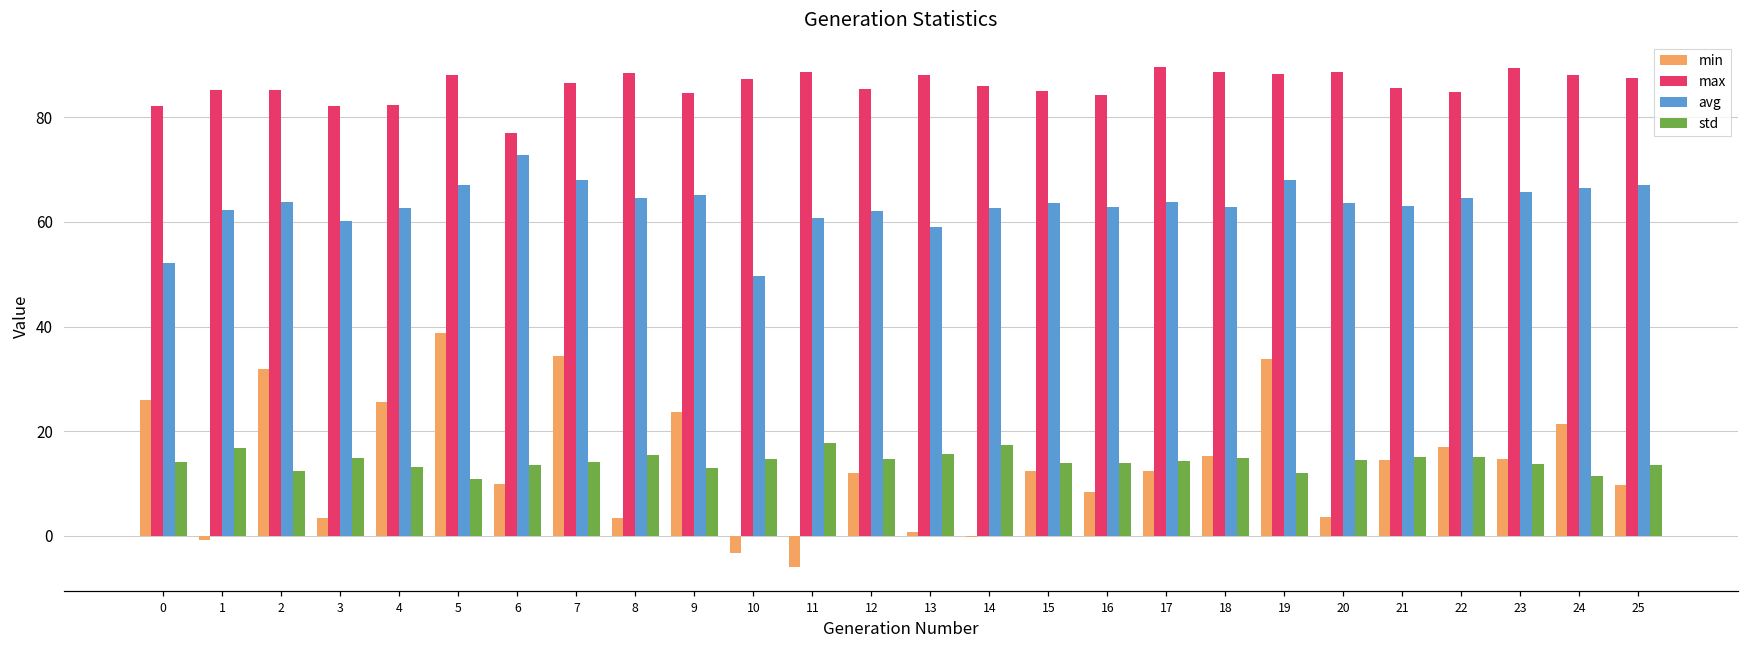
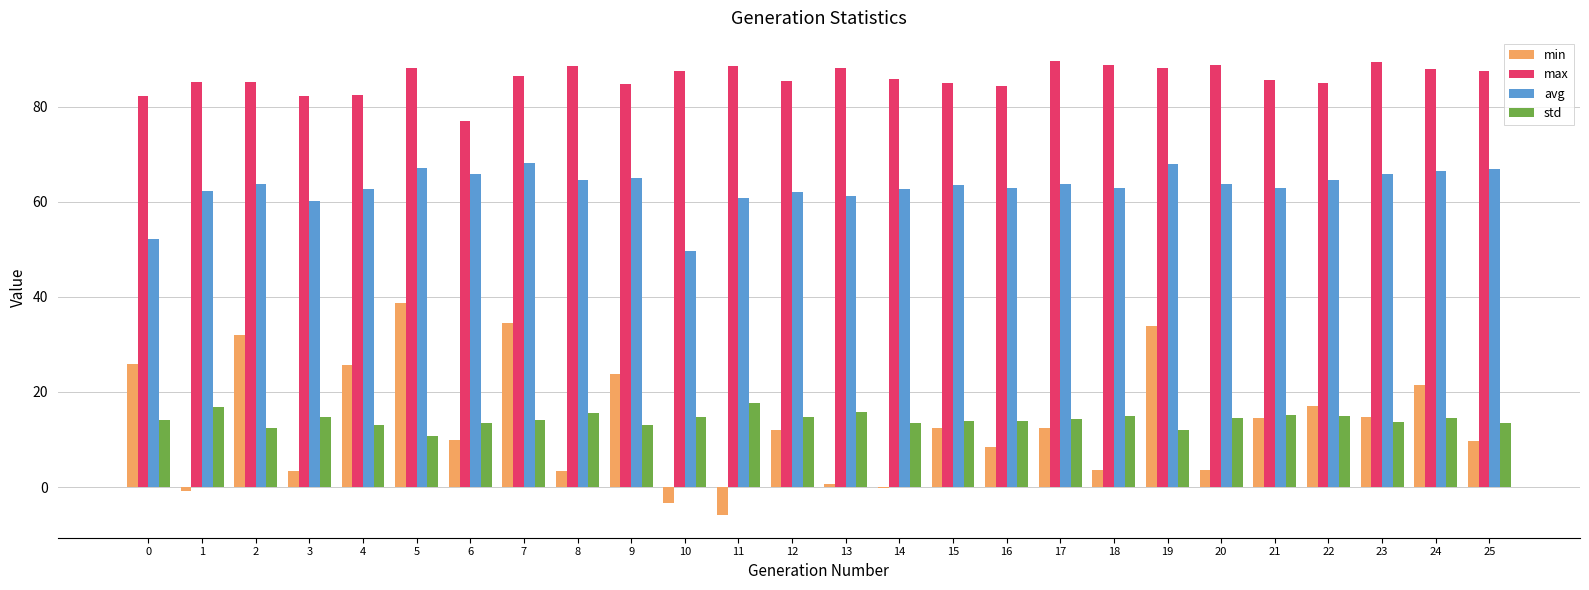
  {
    "min": {
      "0": 26,
      "1": -1,
      "2": 32,
      "3": 3,
      "4": 26,
      "5": 39,
      "6": 10,
      "7": 34,
      "8": 3,
      "9": 24,
      "10": -3,
      "11": -6,
      "12": 12,
      "13": 1,
      "15": 12,
      "16": 8,
      "17": 12,
-     "18": 15,
+     "18": 4,
      "19": 34,
      "20": 4,
      "21": 15,
      "22": 17,
      "23": 15,
      "24": 21,
      "25": 10
    },
    "max": {
      "0": 82,
      "1": 85,
      "2": 85,
      "3": 82,
      "4": 82,
      "5": 88,
      "6": 77,
      "7": 86,
      "8": 89,
      "9": 85,
      "10": 87,
      "11": 89,
      "12": 85,
      "13": 88,
      "14": 86,
      "15": 85,
      "16": 84,
      "17": 90,
      "18": 89,
      "19": 88,
      "20": 89,
      "21": 86,
      "22": 85,
      "23": 89,
      "24": 88,
      "25": 88
    },
    "avg": {
      "0": 52,
      "1": 62,
      "2": 64,
      "3": 60,
      "4": 63,
      "5": 67,
-     "6": 73,
+     "6": 66,
      "7": 68,
      "8": 65,
      "9": 65,
      "10": 50,
      "11": 61,
      "12": 62,
-     "13": 59,
+     "13": 61,
      "14": 63,
      "15": 64,
      "16": 63,
      "17": 64,
      "18": 63,
      "19": 68,
      "20": 64,
      "21": 63,
      "22": 65,
      "23": 66,
      "24": 66,
      "25": 67
    },
    "std": {
      "0": 14,
      "1": 17,
      "2": 12,
      "3": 15,
      "4": 13,
      "5": 11,
      "6": 14,
      "7": 14,
      "8": 15,
      "9": 13,
      "10": 15,
      "11": 18,
      "12": 15,
      "13": 16,
-     "14": 17,
+     "14": 13,
      "15": 14,
      "16": 14,
      "17": 14,
      "18": 15,
      "19": 12,
      "20": 14,
      "21": 15,
      "22": 15,
      "23": 14,
-     "24": 11,
+     "24": 15,
      "25": 13
    }
  }
